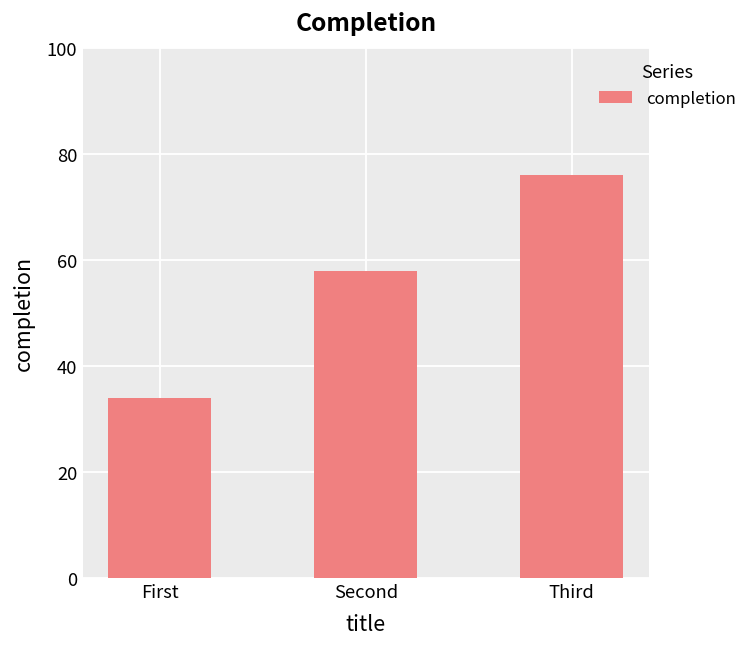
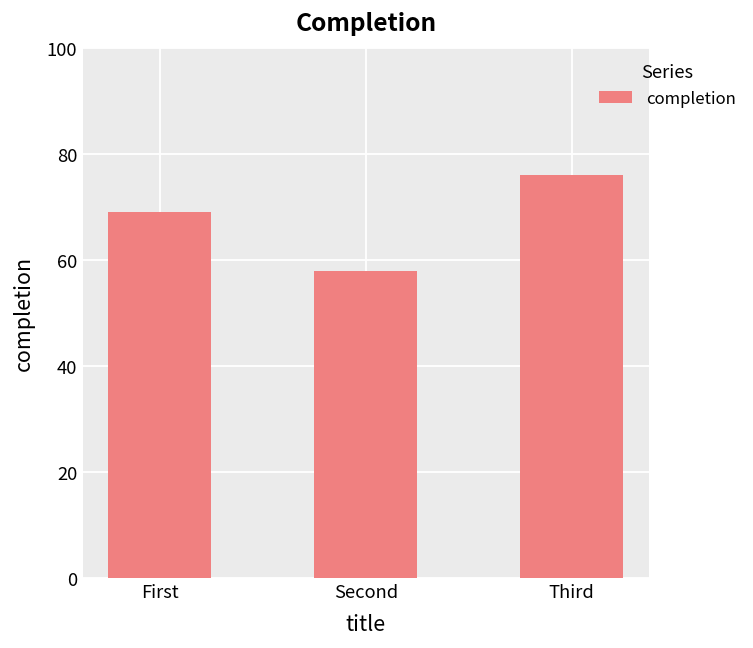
  {
-   "First": 34,
+   "First": 69,
    "Second": 58,
    "Third": 76
  }
